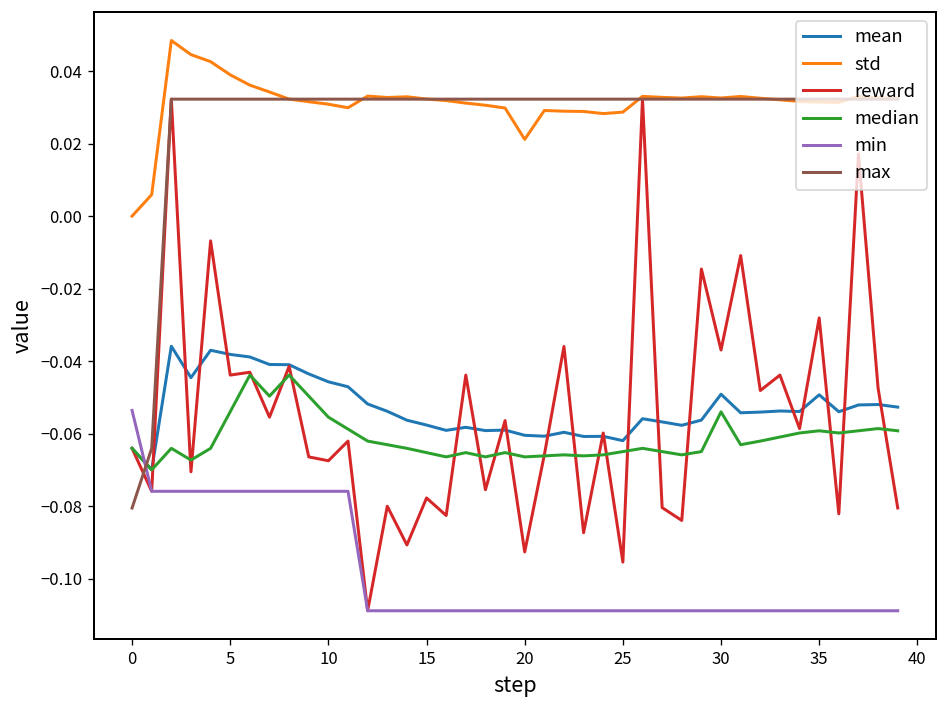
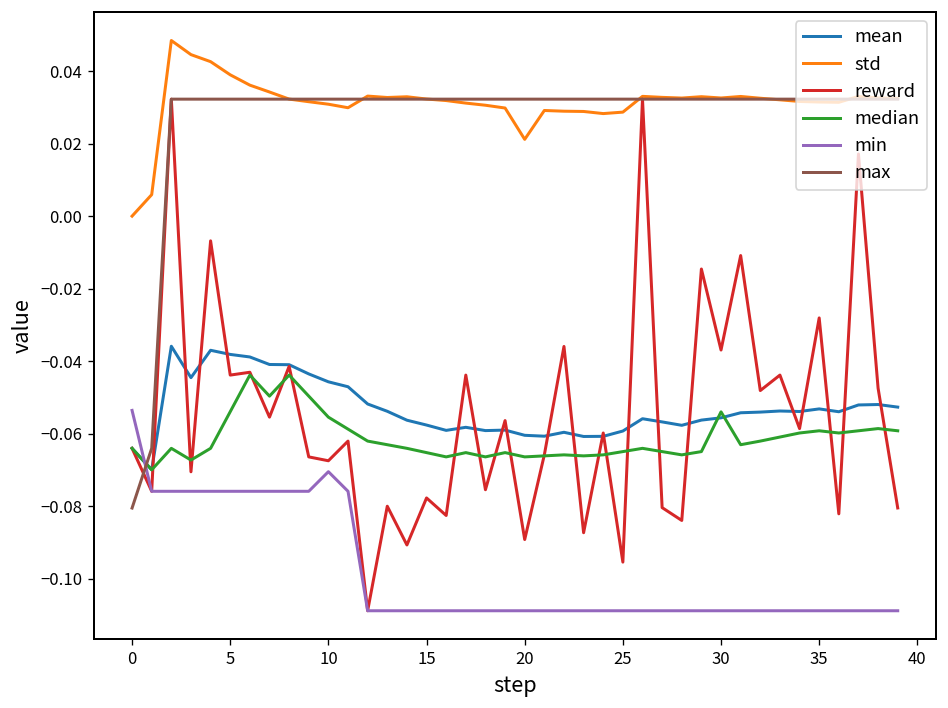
  {
    "mean": {
      "5": -0.038,
      "10": -0.046,
      "15": -0.058,
      "20": -0.060,
-     "25": -0.062,
-     "30": -0.049,
-     "35": -0.049
+     "25": -0.059,
+     "30": -0.056,
+     "35": -0.053
    },
    "std": {
      "0": 0.000,
      "5": 0.039,
      "10": 0.031,
      "20": 0.021,
      "25": 0.029
    },
    "reward": {
      "5": -0.044,
      "10": -0.067,
      "15": -0.078,
-     "20": -0.093,
+     "20": -0.089,
      "25": -0.095,
      "30": -0.037,
      "35": -0.028
    },
    "median": {
      "5": -0.054,
      "10": -0.055,
      "15": -0.065,
      "20": -0.066,
      "25": -0.065,
      "30": -0.054,
      "35": -0.059
    },
    "min": {
      "0": -0.054,
      "5": -0.076,
-     "10": -0.076,
+     "10": -0.070,
      "15": -0.109,
      "20": -0.109,
      "25": -0.109,
      "30": -0.109,
      "35": -0.109
    },
    "max": {
      "0": -0.081,
      "5": 0.032,
      "10": 0.032,
      "20": 0.032,
      "25": 0.032
    }
  }
